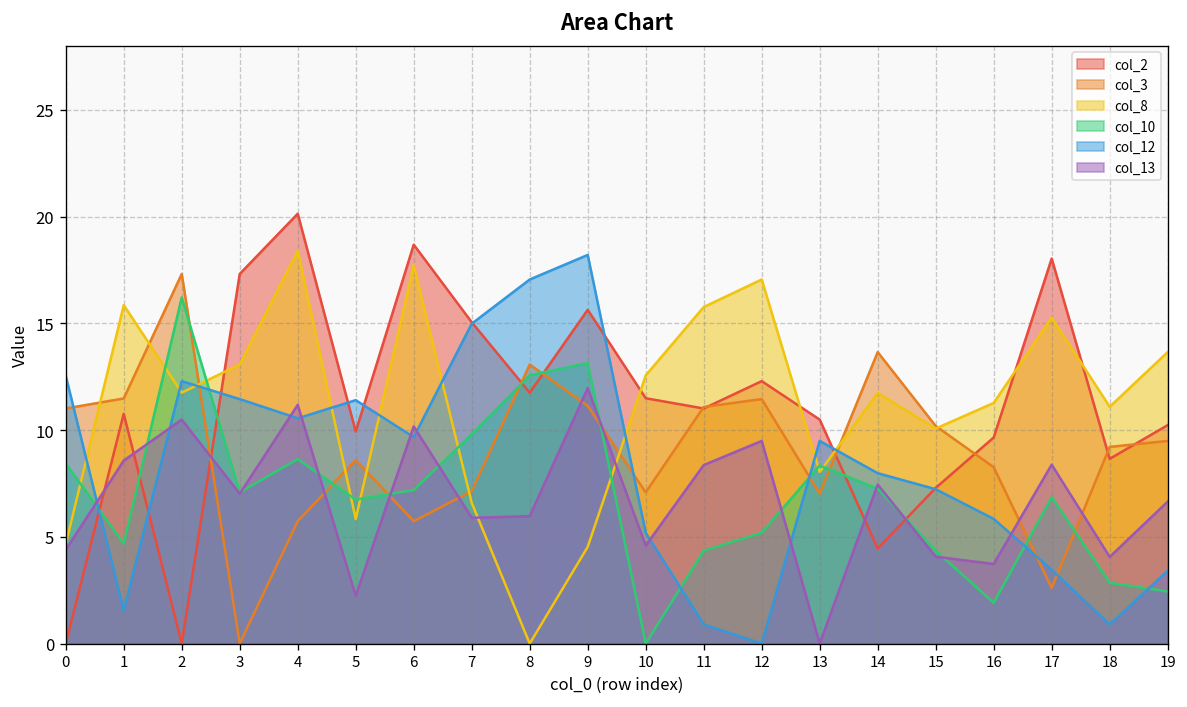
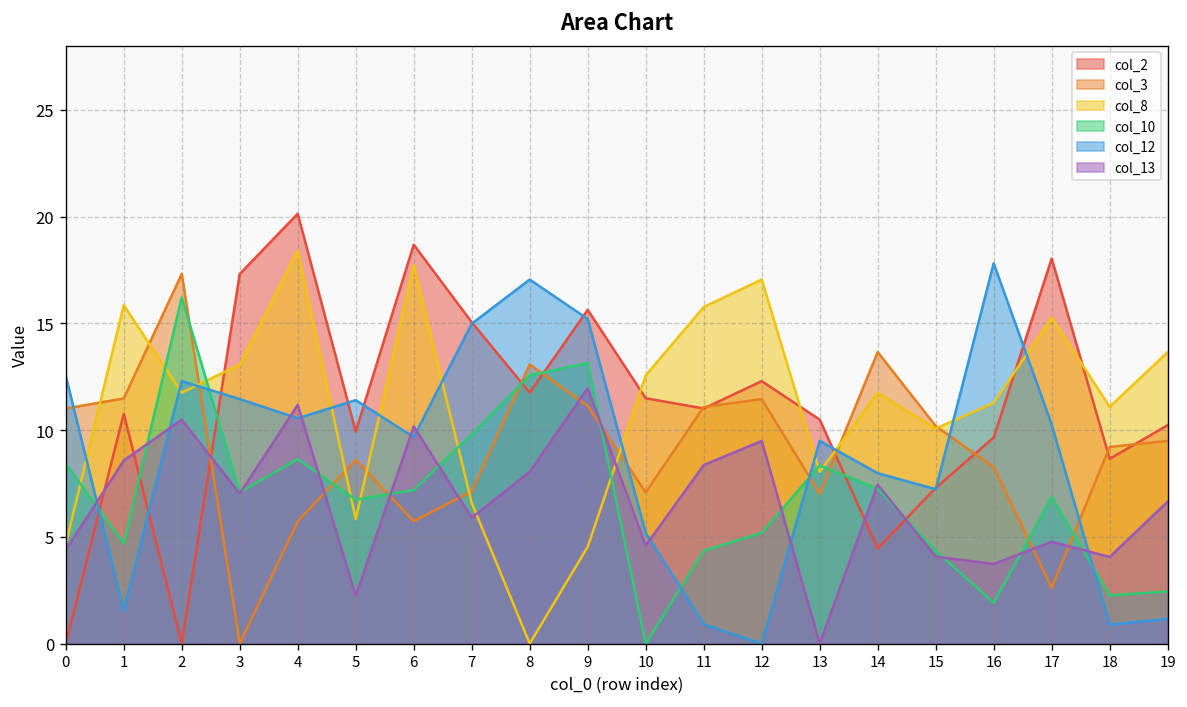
  {
    "col_10": {
      "0": 8.4,
      "1": 4.7,
      "2": 16.2,
      "4": 8.6,
      "5": 6.7,
      "6": 7.2,
      "7": 9.8,
      "8": 12.6,
      "9": 13.1,
      "10": 0.0,
      "11": 4.4,
      "12": 5.2,
      "13": 8.3,
      "14": 7.3,
      "15": 4.4,
      "16": 1.9,
      "17": 6.9,
-     "18": 2.9,
+     "18": 2.3,
      "19": 2.4
    },
    "col_12": {
      "0": 12.5,
      "1": 1.6,
      "2": 12.3,
      "3": 11.5,
      "4": 10.6,
      "5": 11.4,
      "6": 9.7,
      "8": 17.1,
-     "9": 18.2,
+     "9": 15.2,
      "10": 5.2,
      "11": 0.9,
      "12": 0.0,
      "13": 9.5,
      "14": 8.0,
-     "16": 5.8,
-     "17": 3.5,
+     "16": 17.8,
+     "17": 10.3,
      "18": 0.9,
-     "19": 3.4
+     "19": 1.2
    },
    "col_13": {
      "0": 4.4,
      "1": 8.6,
      "2": 10.5,
      "4": 11.2,
      "5": 2.2,
      "6": 10.2,
      "7": 5.9,
-     "8": 6.0,
+     "8": 8.0,
      "9": 12.0,
      "10": 4.6,
      "11": 8.4,
      "12": 9.5,
      "13": 0.0,
      "14": 7.5,
      "15": 4.1,
      "16": 3.7,
-     "17": 8.4,
+     "17": 4.8,
      "18": 4.1,
      "19": 6.7
    }
  }
